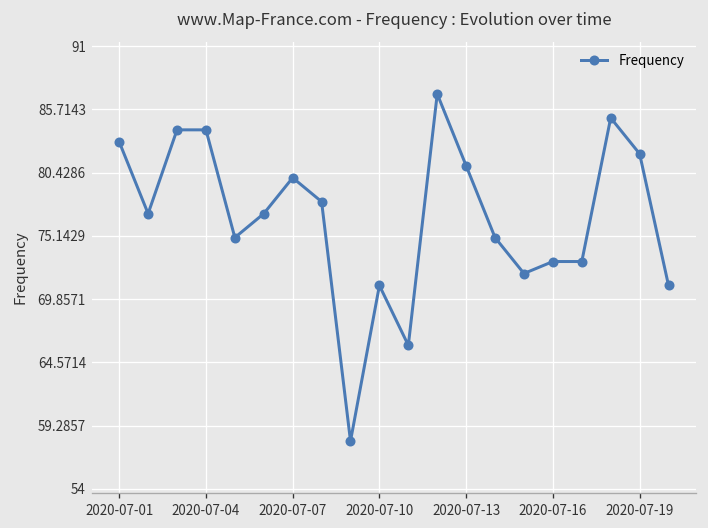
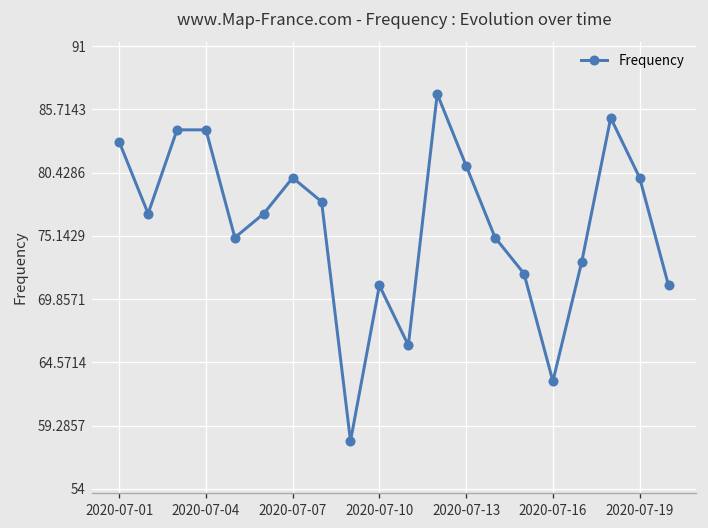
  {
    "2020-07-01": 83,
    "2020-07-04": 84,
    "2020-07-07": 80,
    "2020-07-10": 71,
    "2020-07-13": 81,
-   "2020-07-16": 73,
-   "2020-07-19": 82
+   "2020-07-16": 63,
+   "2020-07-19": 80
  }
